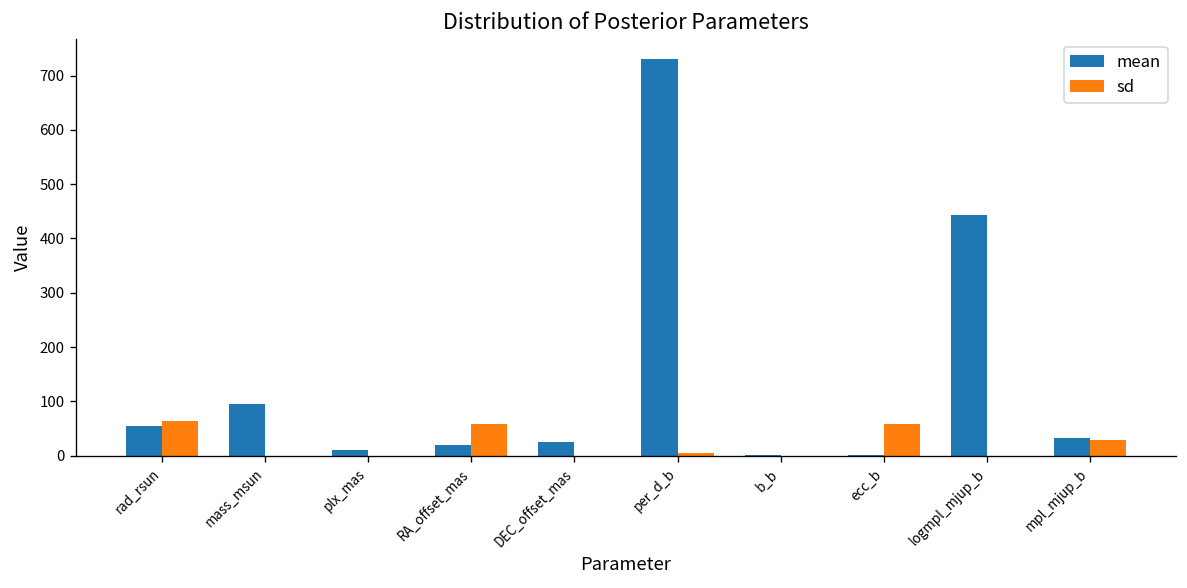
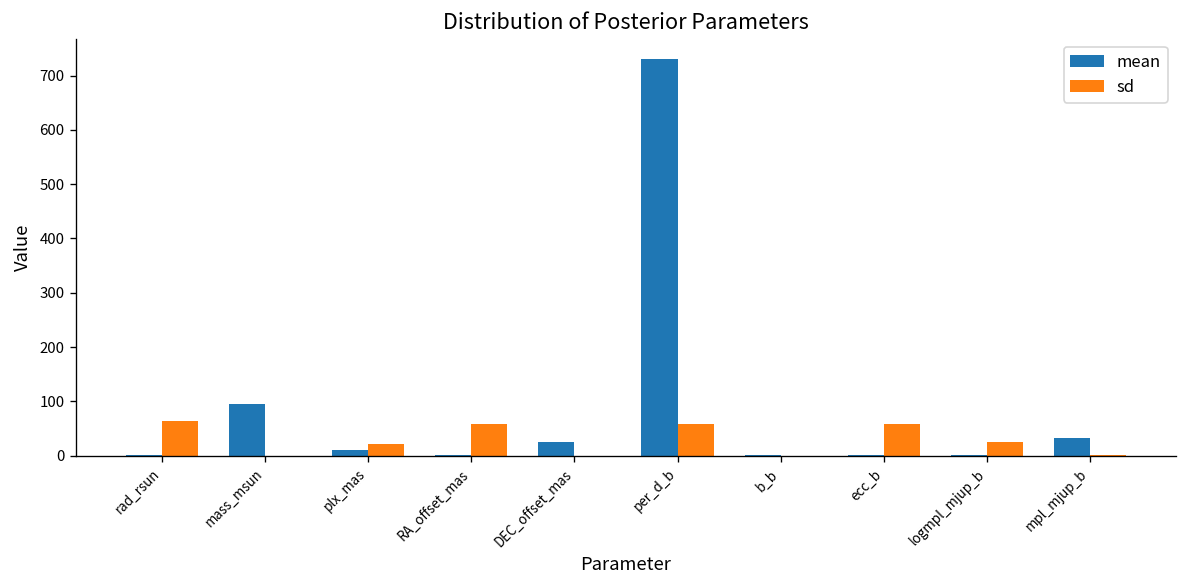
  {
    "mean": {
-     "rad_rsun": 50,
+     "rad_rsun": 0,
      "mass_msun": 90,
      "plx_mas": 10,
-     "RA_offset_mas": 20,
+     "RA_offset_mas": 0,
      "DEC_offset_mas": 30,
      "per_d_b": 730,
-     "logmpl_mjup_b": 440,
+     "logmpl_mjup_b": 0,
      "mpl_mjup_b": 30
    },
    "sd": {
      "rad_rsun": 60,
-     "plx_mas": 0,
+     "plx_mas": 20,
      "RA_offset_mas": 60,
-     "per_d_b": 0,
+     "per_d_b": 60,
      "ecc_b": 60,
-     "logmpl_mjup_b": 0,
-     "mpl_mjup_b": 30
+     "logmpl_mjup_b": 30,
+     "mpl_mjup_b": 0
    }
  }
